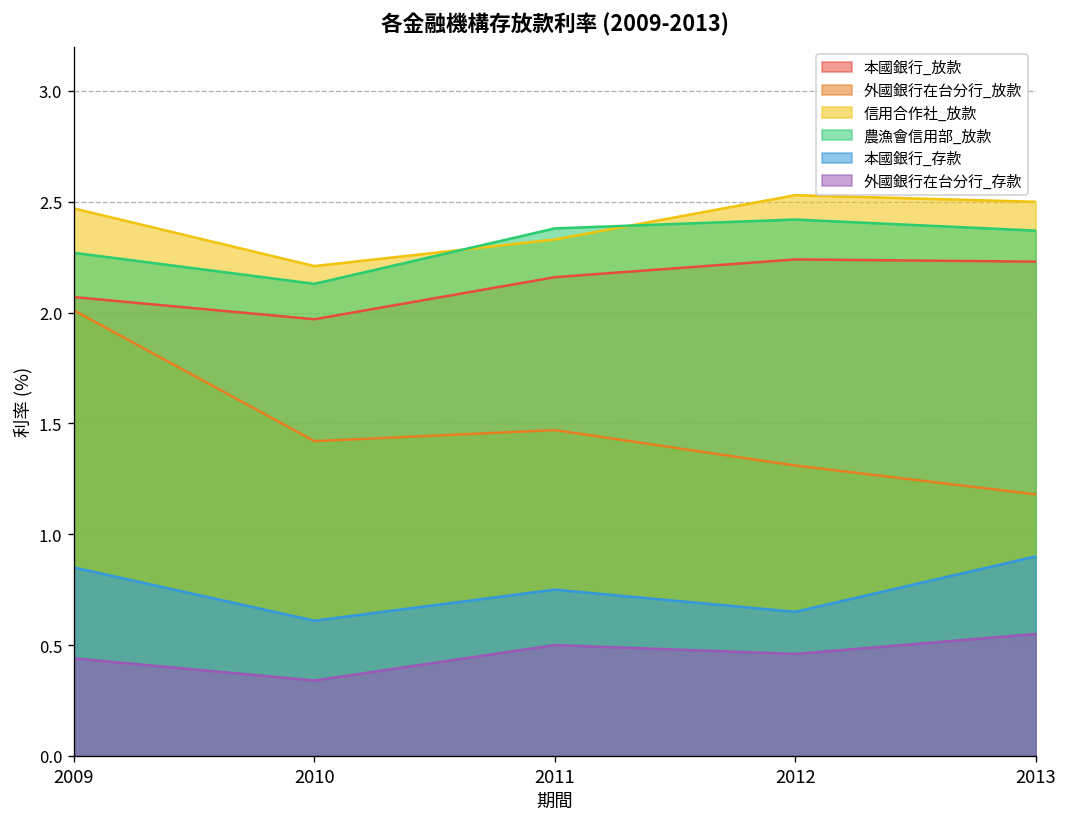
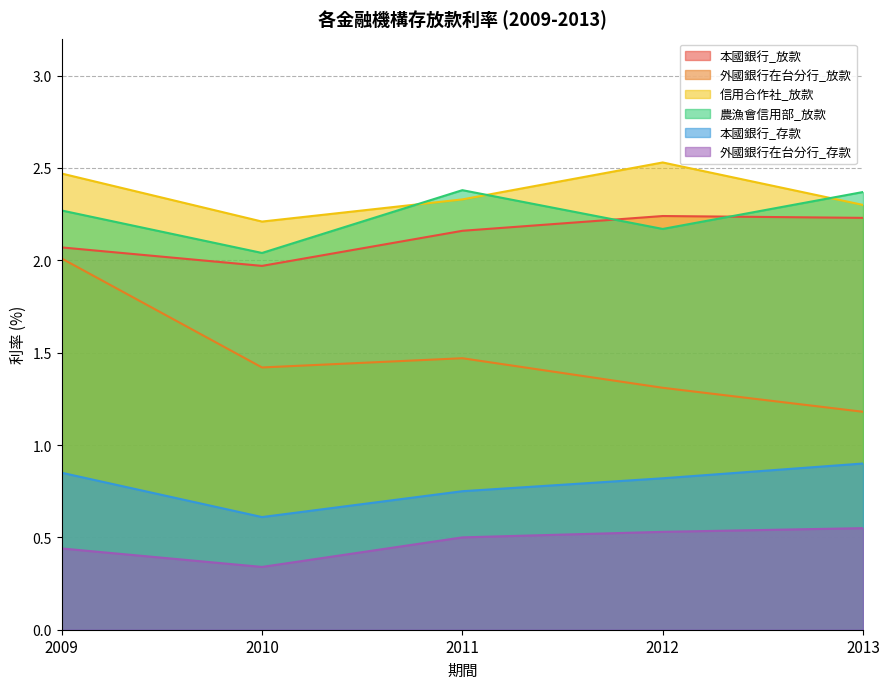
  {
    "信用合作社_放款": {
      "2009": 2.47,
      "2010": 2.2,
      "2011": 2.33,
      "2012": 2.53,
-     "2013": 2.5
+     "2013": 2.3
    },
    "農漁會信用部_放款": {
      "2009": 2.27,
-     "2010": 2.13,
+     "2010": 2.04,
      "2011": 2.38,
-     "2012": 2.42,
+     "2012": 2.17,
      "2013": 2.37
    },
    "本國銀行_存款": {
      "2009": 0.85,
      "2010": 0.61,
      "2011": 0.75,
-     "2012": 0.65,
+     "2012": 0.82,
      "2013": 0.90
    },
    "外國銀行在台分行_存款": {
      "2009": 0.44,
      "2010": 0.34,
      "2011": 0.50,
-     "2012": 0.46,
+     "2012": 0.53,
      "2013": 0.55
    }
  }
